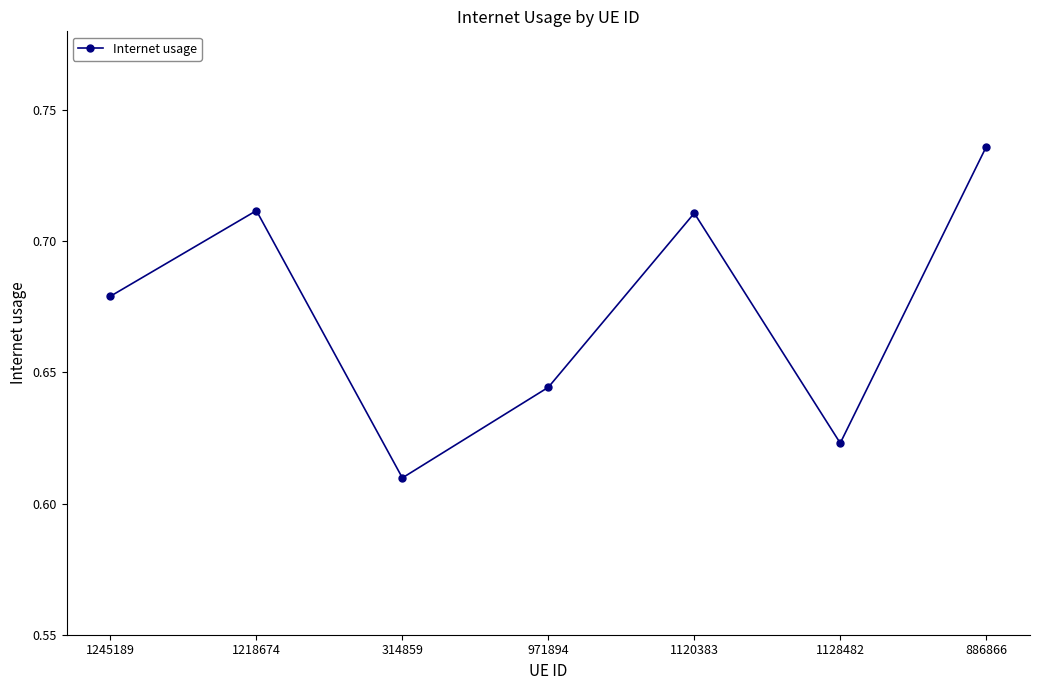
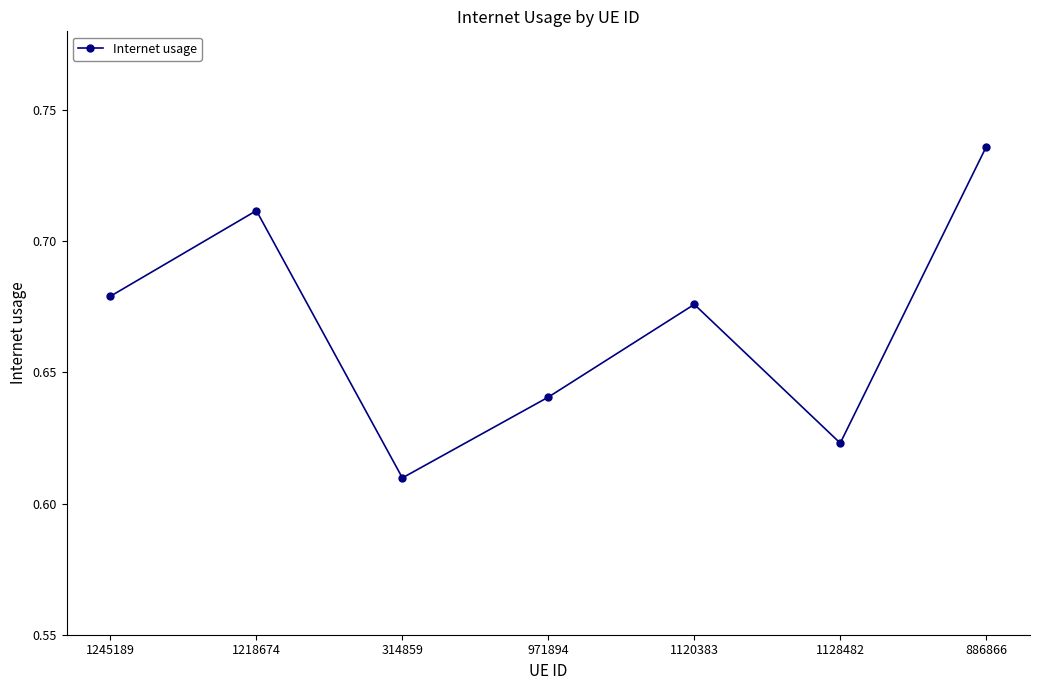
  {
    "1245189": 0.679,
    "1218674": 0.712,
    "314859": 0.610,
-   "971894": 0.644,
-   "1120383": 0.711,
+   "971894": 0.641,
+   "1120383": 0.676,
    "1128482": 0.623,
    "886866": 0.736
  }
